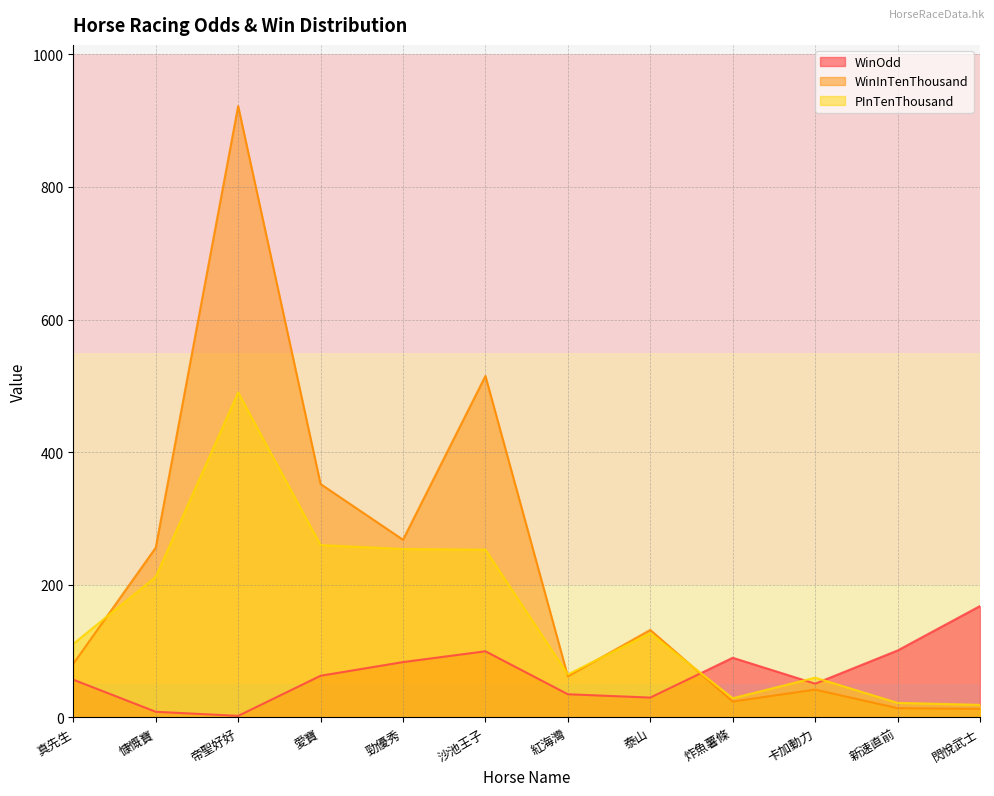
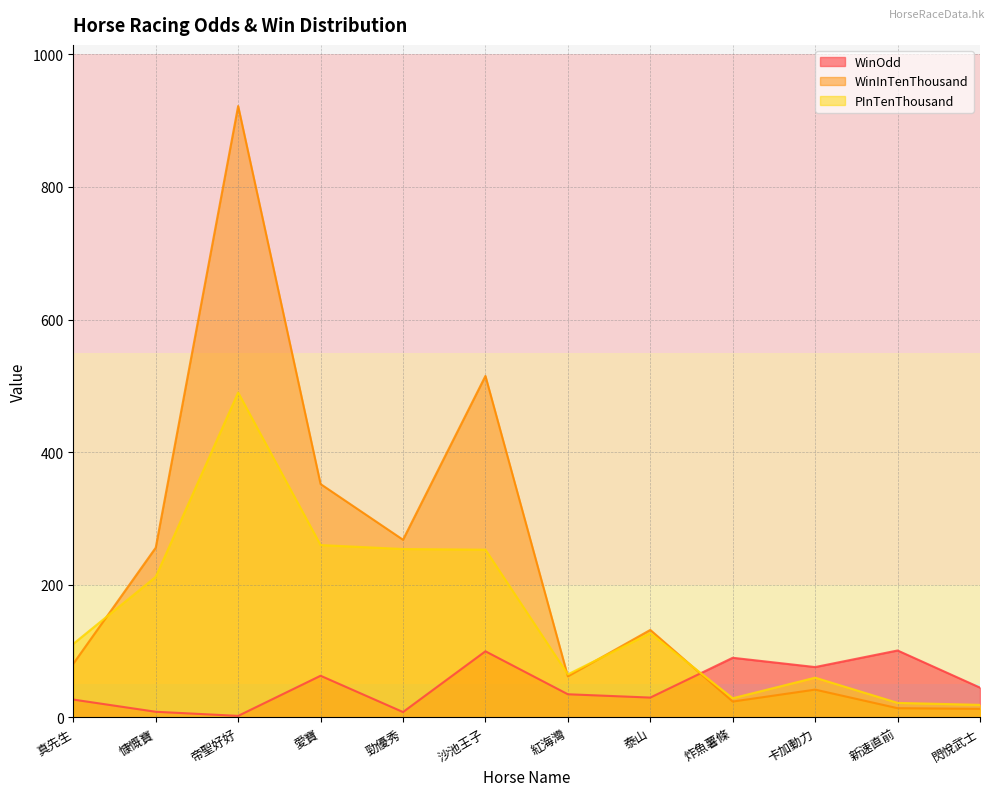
  {
    "WinOdd": {
-     "真先生": 60,
+     "真先生": 30,
      "慷慨寶": 10,
      "帝聖好好": 0,
      "愛寶": 60,
-     "勁優秀": 80,
+     "勁優秀": 10,
      "沙池王子": 100,
      "紅海灣": 40,
      "泰山": 30,
      "炸魚薯條": 90,
-     "卡加動力": 50,
+     "卡加動力": 80,
      "新速直前": 100,
-     "閃悅武士": 170
+     "閃悅武士": 50
    }
  }
